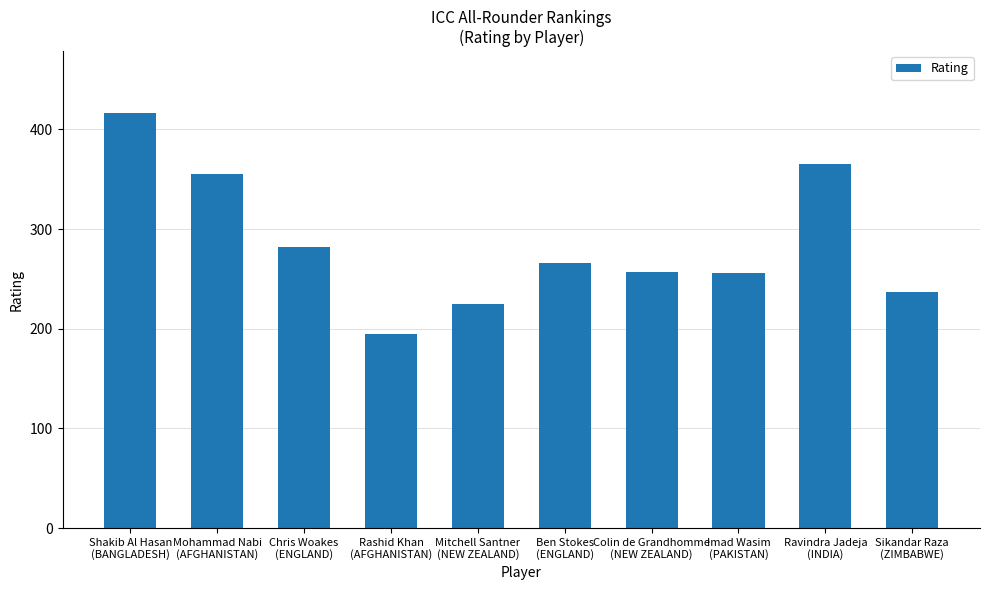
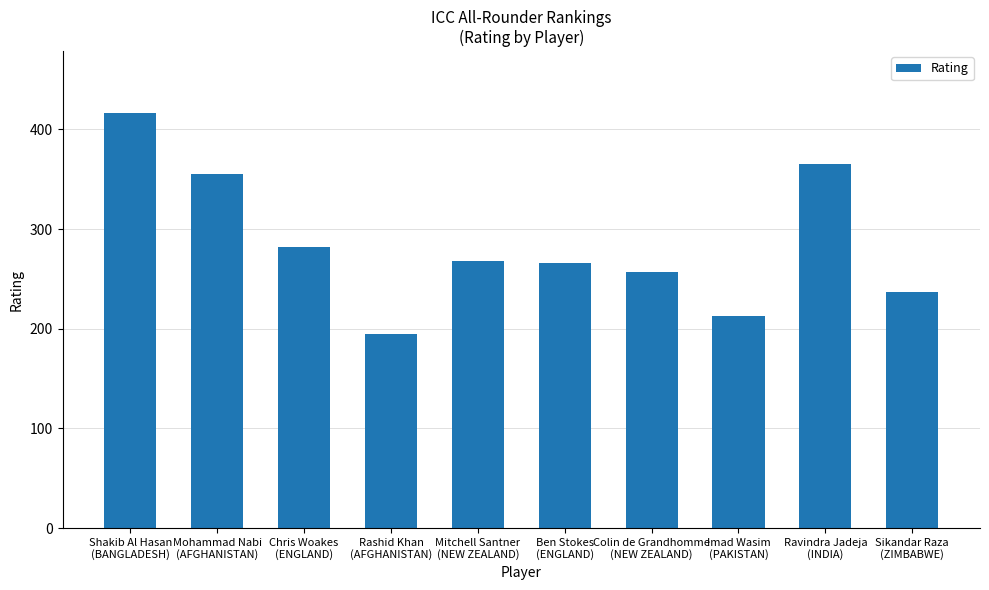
  {
    "Shakib Al Hasan (BANGLADESH)": 420,
    "Mohammad Nabi (AFGHANISTAN)": 360,
    "Chris Woakes (ENGLAND)": 280,
    "Rashid Khan (AFGHANISTAN)": 200,
-   "Mitchell Santner (NEW ZEALAND)": 230,
+   "Mitchell Santner (NEW ZEALAND)": 270,
    "Ben Stokes (ENGLAND)": 270,
    "Colin de Grandhomme (NEW ZEALAND)": 260,
-   "Imad Wasim (PAKISTAN)": 260,
+   "Imad Wasim (PAKISTAN)": 210,
    "Ravindra Jadeja (INDIA)": 370,
    "Sikandar Raza (ZIMBABWE)": 240
  }
